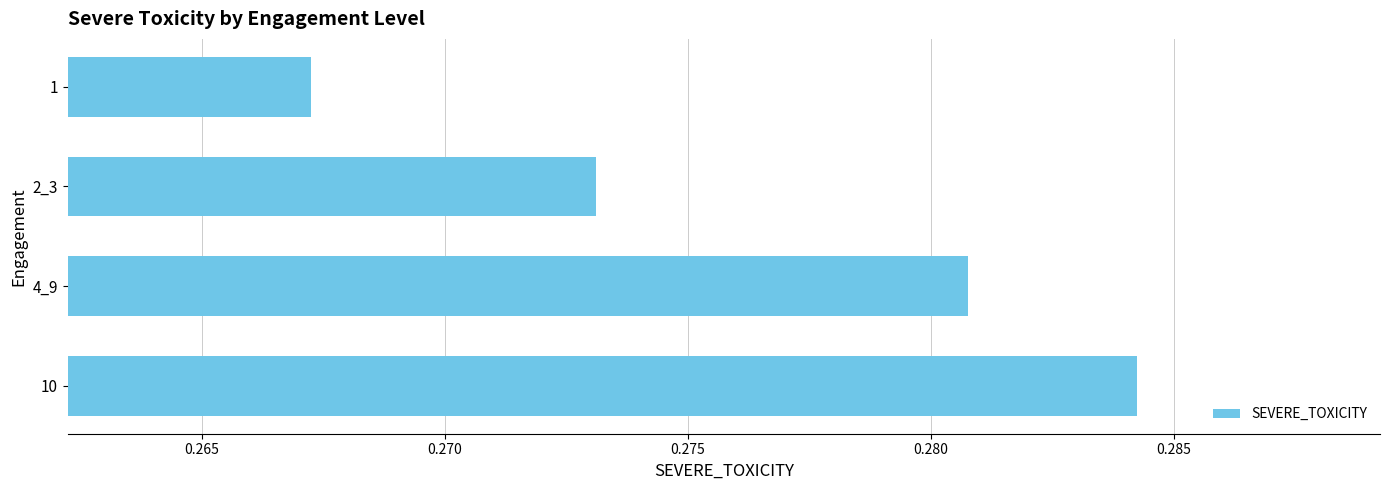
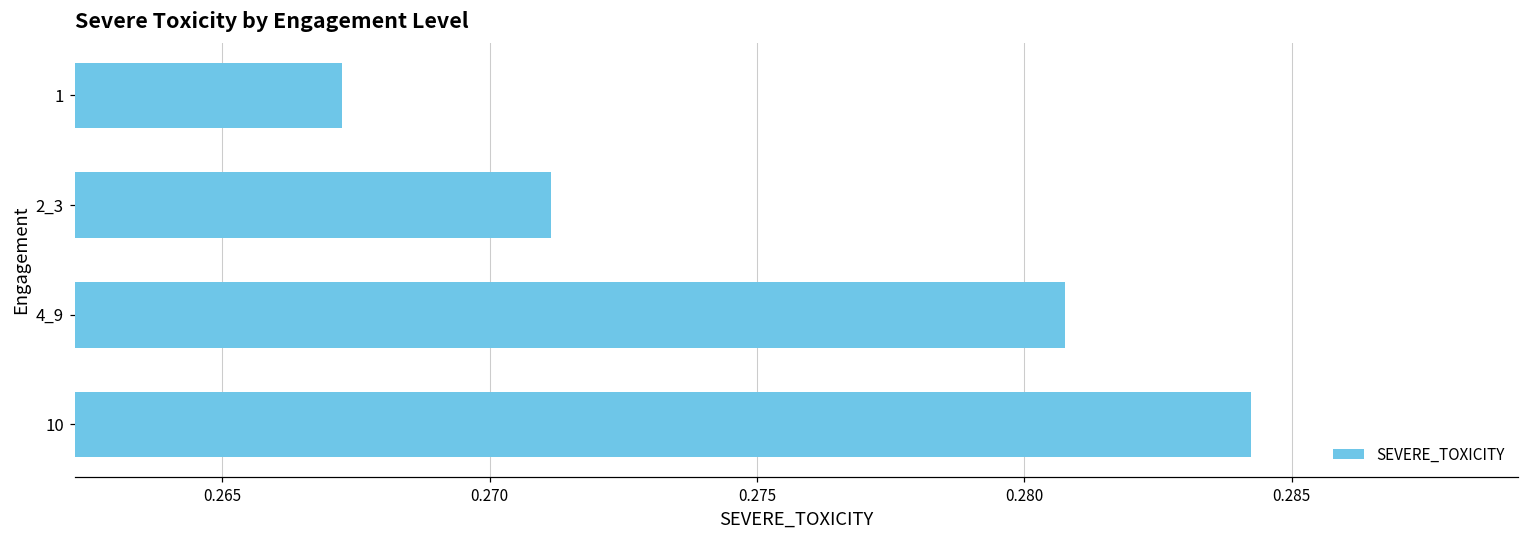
  {
    "1": 0.2672,
-   "2_3": 0.2731,
+   "2_3": 0.2712,
    "4_9": 0.2808,
    "10": 0.2842
  }
